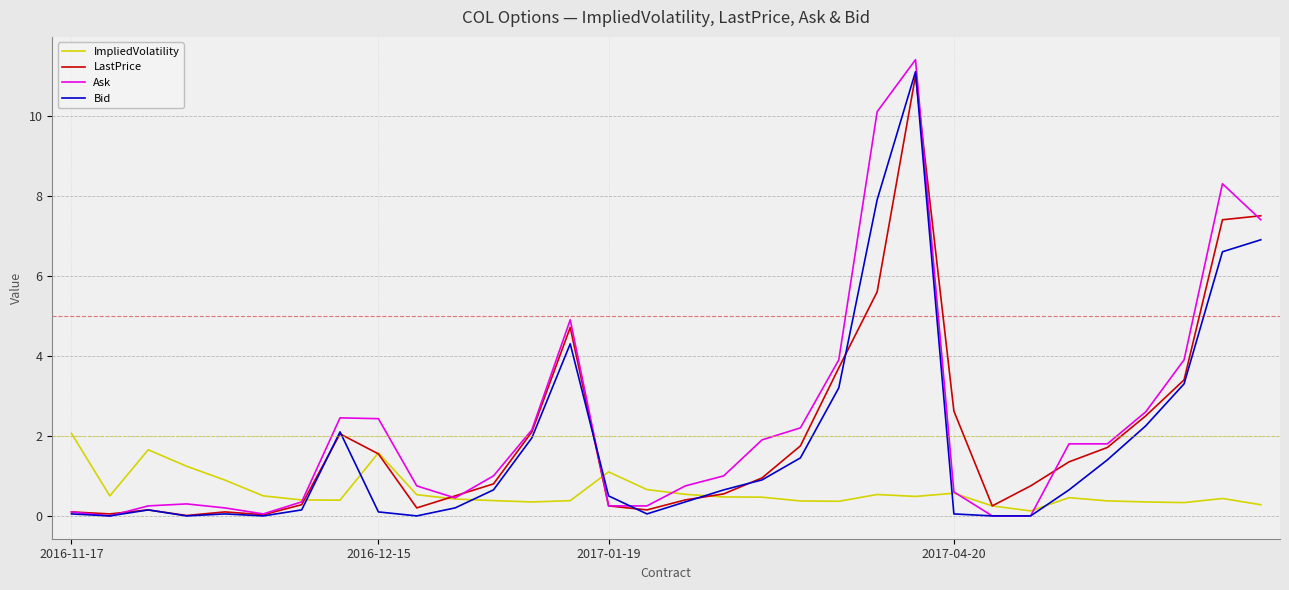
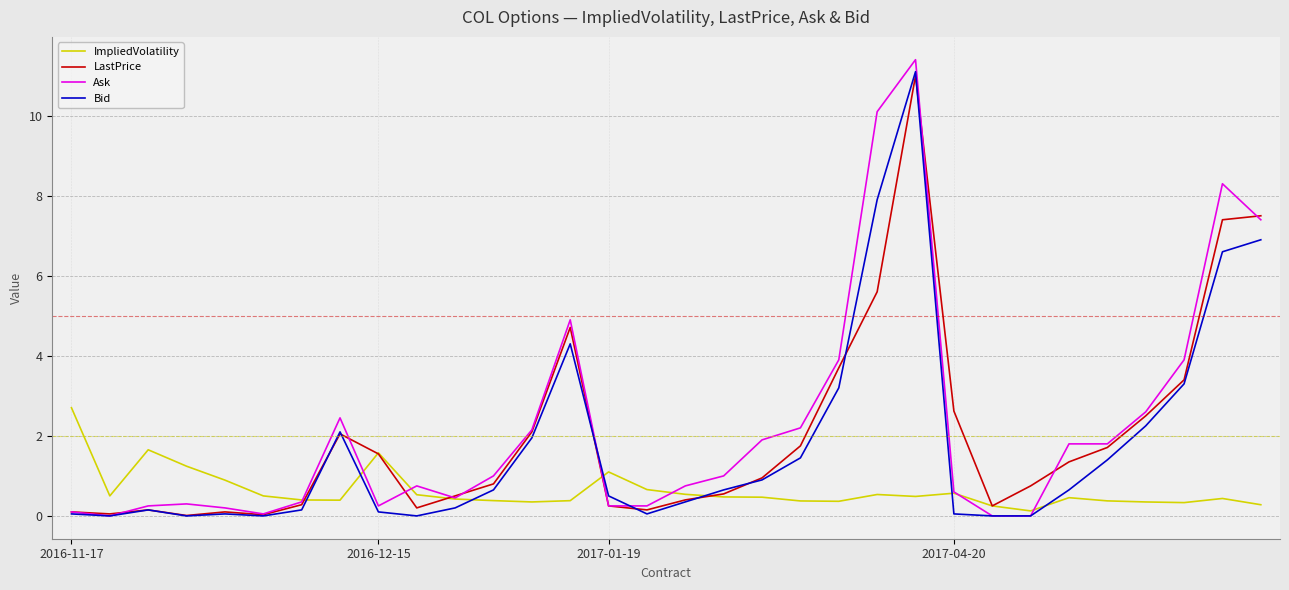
  {
    "ImpliedVolatility": {
-     "2016-11-17": 2.1,
+     "2016-11-17": 2.7,
      "2017-01-19": 1.1
    },
    "LastPrice": {
      "2017-04-20": 2.6
    },
    "Ask": {
-     "2016-12-15": 2.4
+     "2016-12-15": 0.3
    },
    "Bid": {
      "2016-12-15": 0.1,
      "2017-01-19": 0.5,
      "2017-04-20": 0.1
    }
  }
